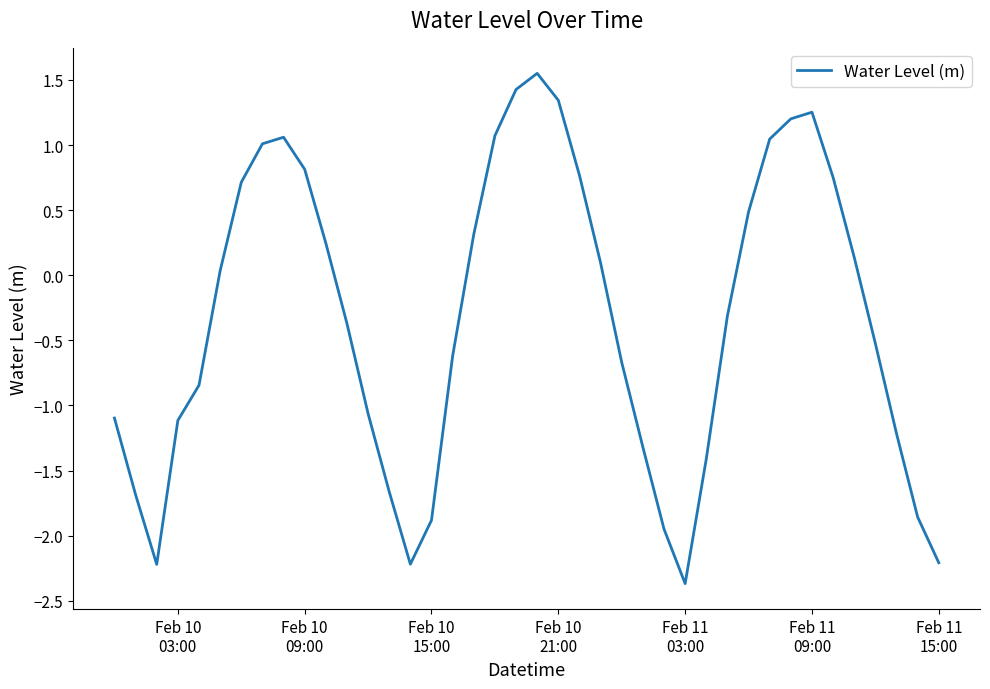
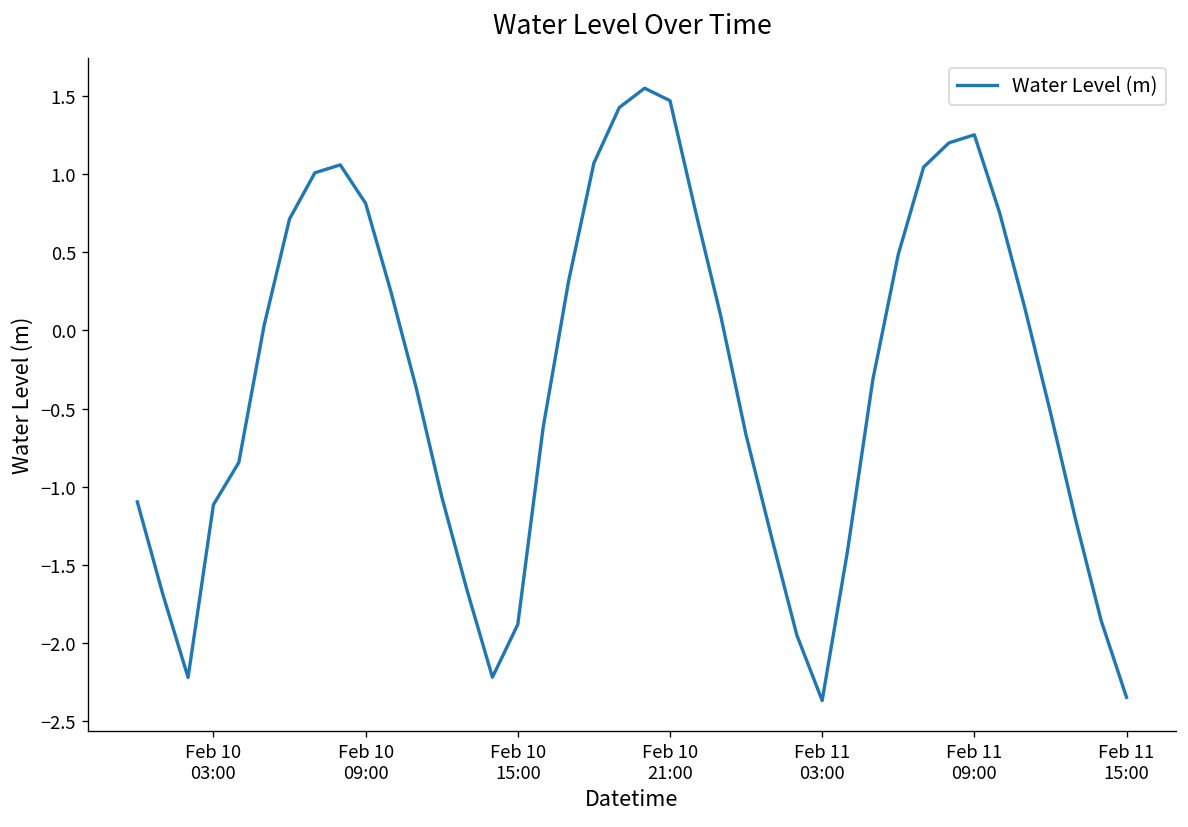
  {
    "Feb 10 03:00": -1.12,
    "Feb 10 09:00": 0.81,
    "Feb 10 15:00": -1.88,
-   "Feb 10 21:00": 1.34,
+   "Feb 10 21:00": 1.47,
    "Feb 11 03:00": -2.37,
    "Feb 11 09:00": 1.25,
-   "Feb 11 15:00": -2.21
+   "Feb 11 15:00": -2.35
  }
